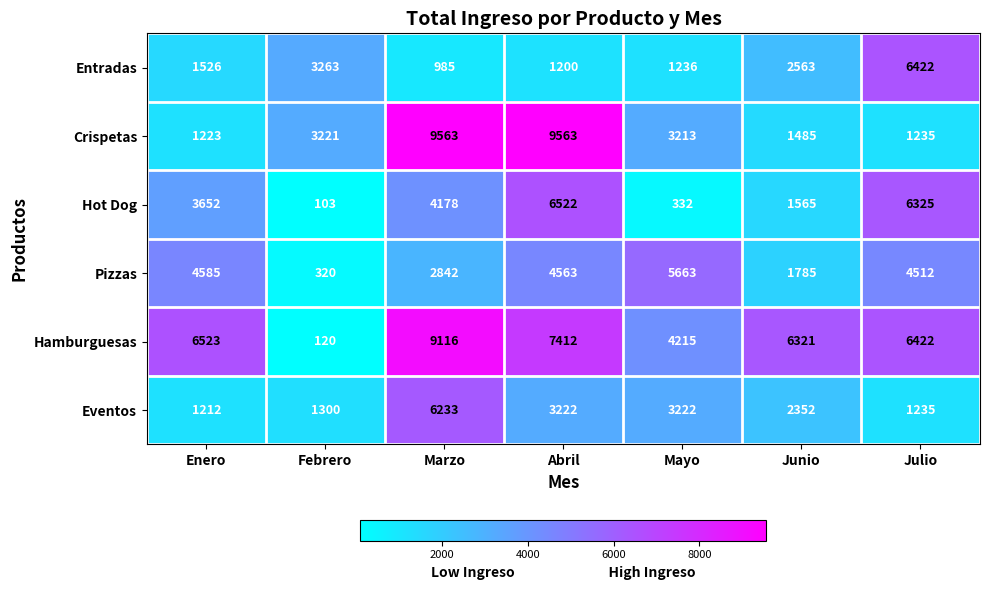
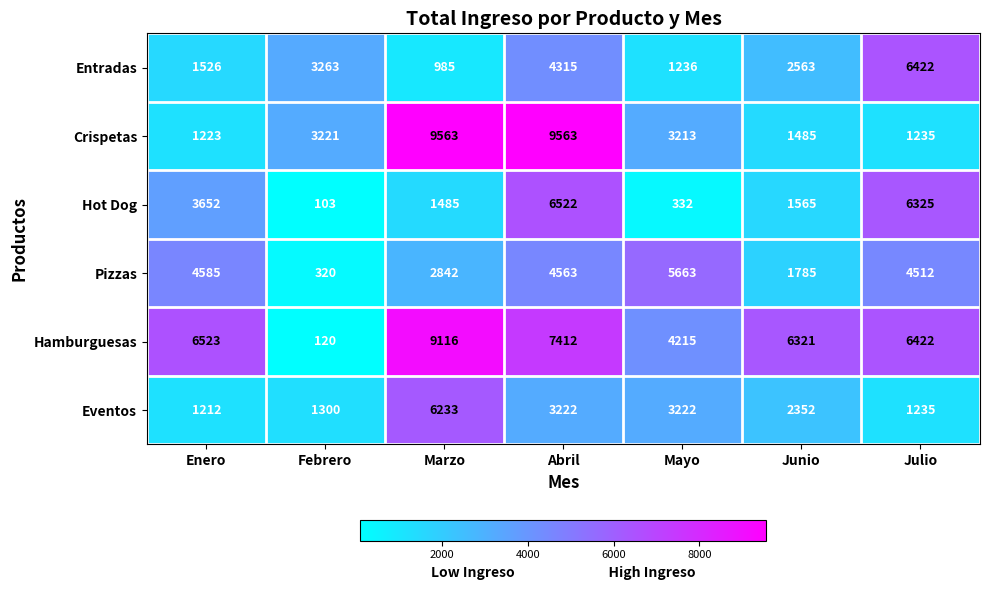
  {
    "Entradas": {
      "Enero": 1526,
      "Febrero": 3263,
      "Marzo": 985,
-     "Abril": 1200,
+     "Abril": 4315,
      "Mayo": 1236,
      "Junio": 2563,
      "Julio": 6422
    },
    "Crispetas": {
      "Enero": 1223,
      "Febrero": 3221,
      "Marzo": 9563,
      "Abril": 9563,
      "Mayo": 3213,
      "Junio": 1485,
      "Julio": 1235
    },
    "Hot Dog": {
      "Enero": 3652,
      "Febrero": 103,
-     "Marzo": 4178,
+     "Marzo": 1485,
      "Abril": 6522,
      "Mayo": 332,
      "Junio": 1565,
      "Julio": 6325
    },
    "Pizzas": {
      "Enero": 4585,
      "Febrero": 320,
      "Marzo": 2842,
      "Abril": 4563,
      "Mayo": 5663,
      "Junio": 1785,
      "Julio": 4512
    },
    "Hamburguesas": {
      "Enero": 6523,
      "Febrero": 120,
      "Marzo": 9116,
      "Abril": 7412,
      "Mayo": 4215,
      "Junio": 6321,
      "Julio": 6422
    },
    "Eventos": {
      "Enero": 1212,
      "Febrero": 1300,
      "Marzo": 6233,
      "Abril": 3222,
      "Mayo": 3222,
      "Junio": 2352,
      "Julio": 1235
    }
  }
